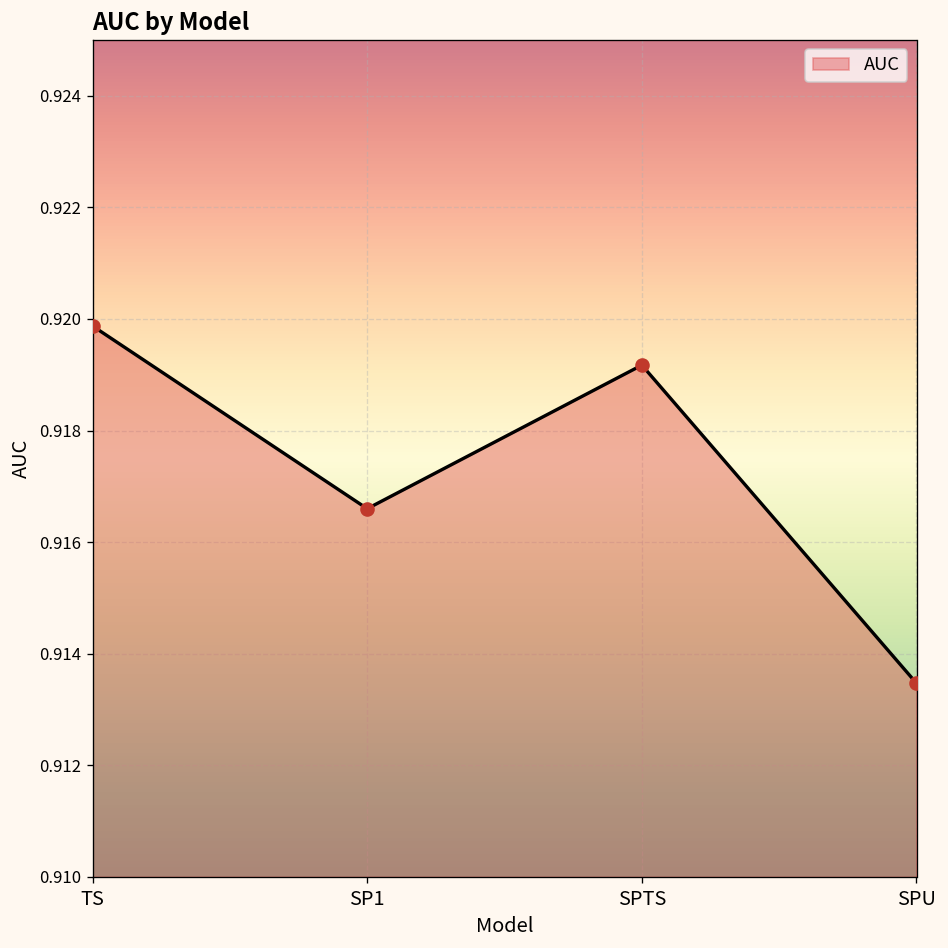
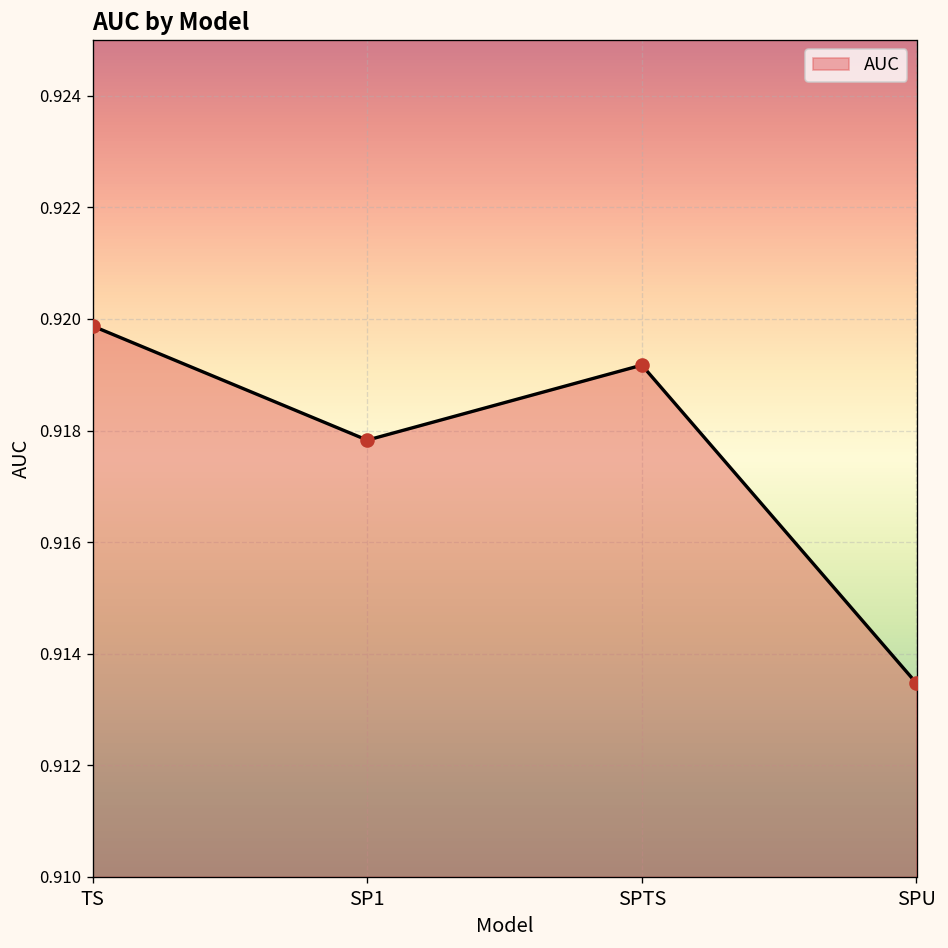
  {
    "TS": 0.9199,
-   "SP1": 0.9166,
+   "SP1": 0.9178,
    "SPTS": 0.9192,
    "SPU": 0.9135
  }
